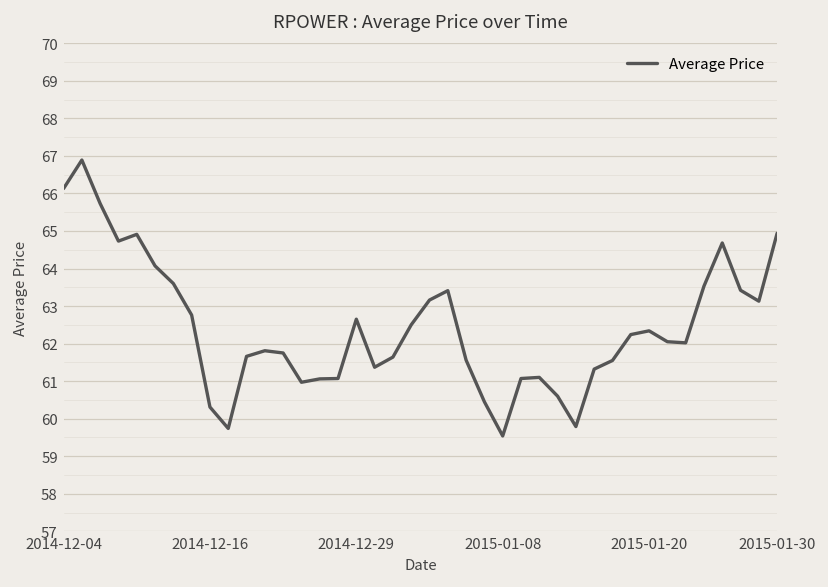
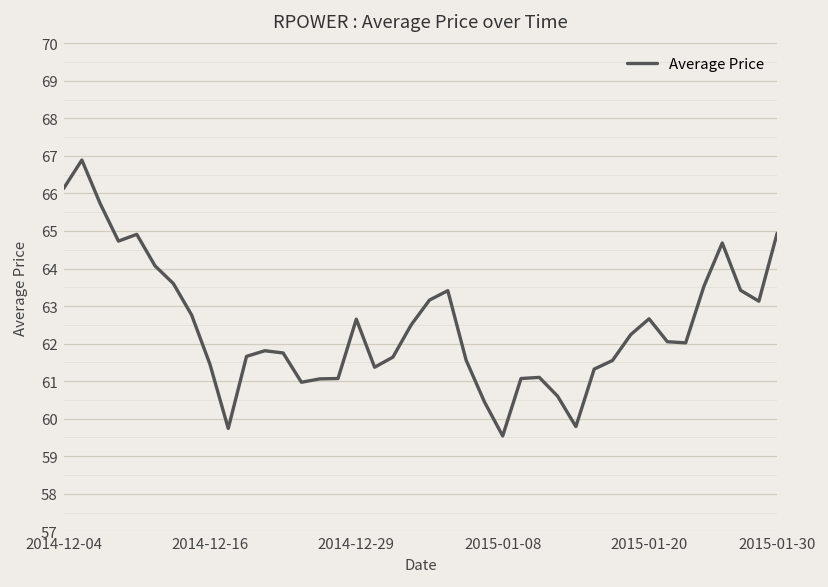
  {
    "Average Price": {
      "2014-12-04": 66.1,
-     "2014-12-16": 60.3,
+     "2014-12-16": 61.5,
      "2014-12-29": 62.7,
      "2015-01-08": 59.5,
-     "2015-01-20": 62.3
+     "2015-01-20": 62.7
    }
  }
